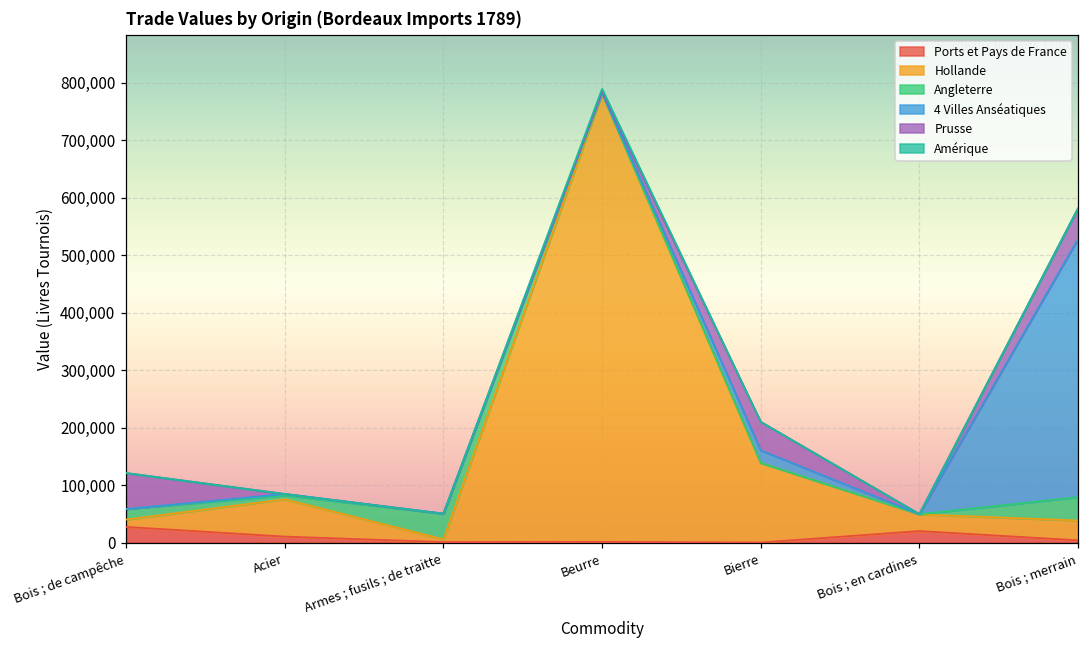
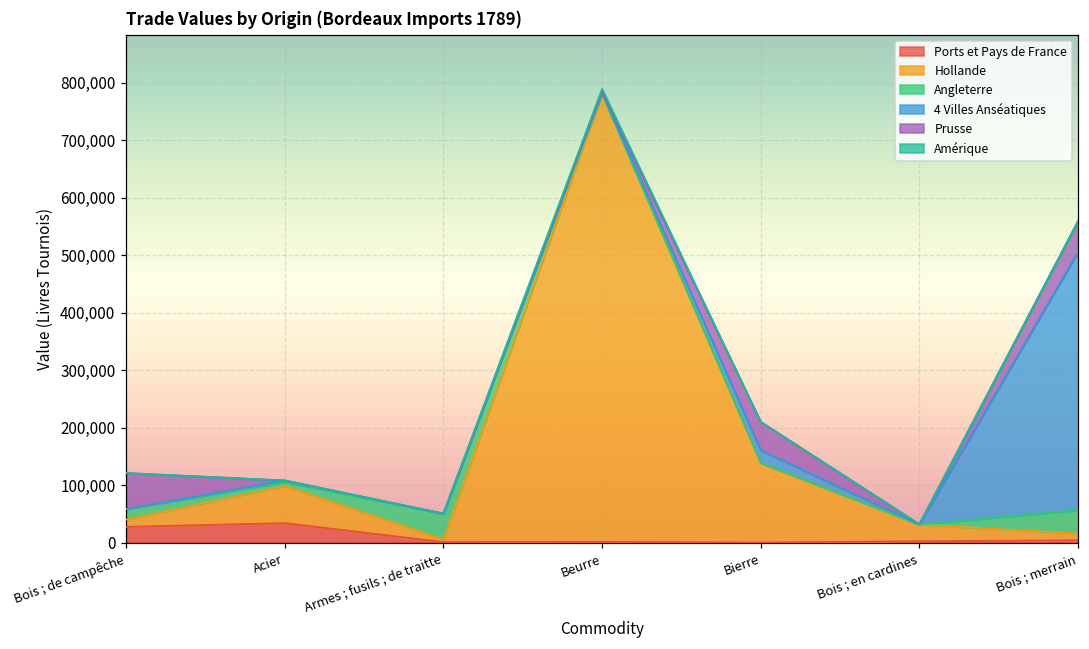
  {
    "Ports et Pays de France": {
      "Bois ; de campêche": "30,000",
-     "Acier": "10,000",
+     "Acier": "30,000",
      "Armes ; fusils ; de traitte": "0",
      "Beurre": "0",
      "Bierre": "0",
-     "Bois ; en cardines": "20,000",
+     "Bois ; en cardines": "0",
      "Bois ; merrain": "0"
    },
    "Hollande": {
      "Bois ; de campêche": "10,000",
      "Acier": "60,000",
      "Armes ; fusils ; de traitte": "0",
-     "Bois ; merrain": "30,000"
+     "Bois ; merrain": "10,000"
    },
    "4 Villes Anséatiques": {
      "Bierre": "20,000",
      "Bois ; merrain": "450,000"
    }
  }
